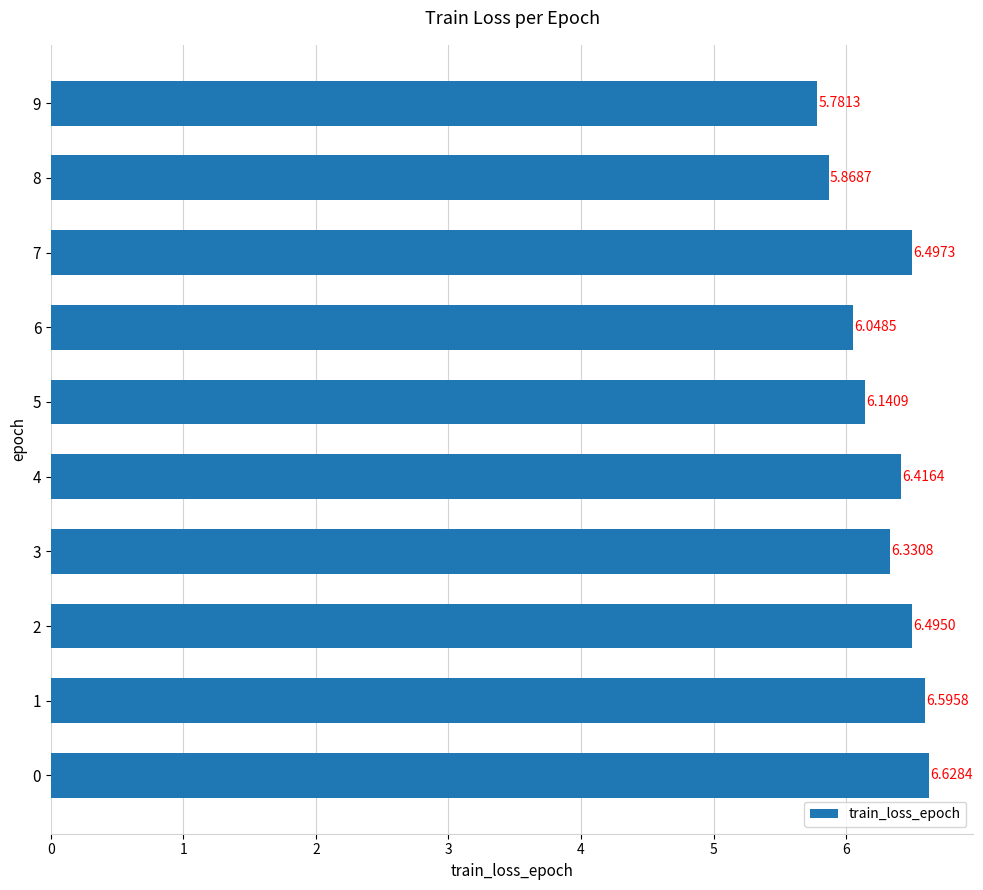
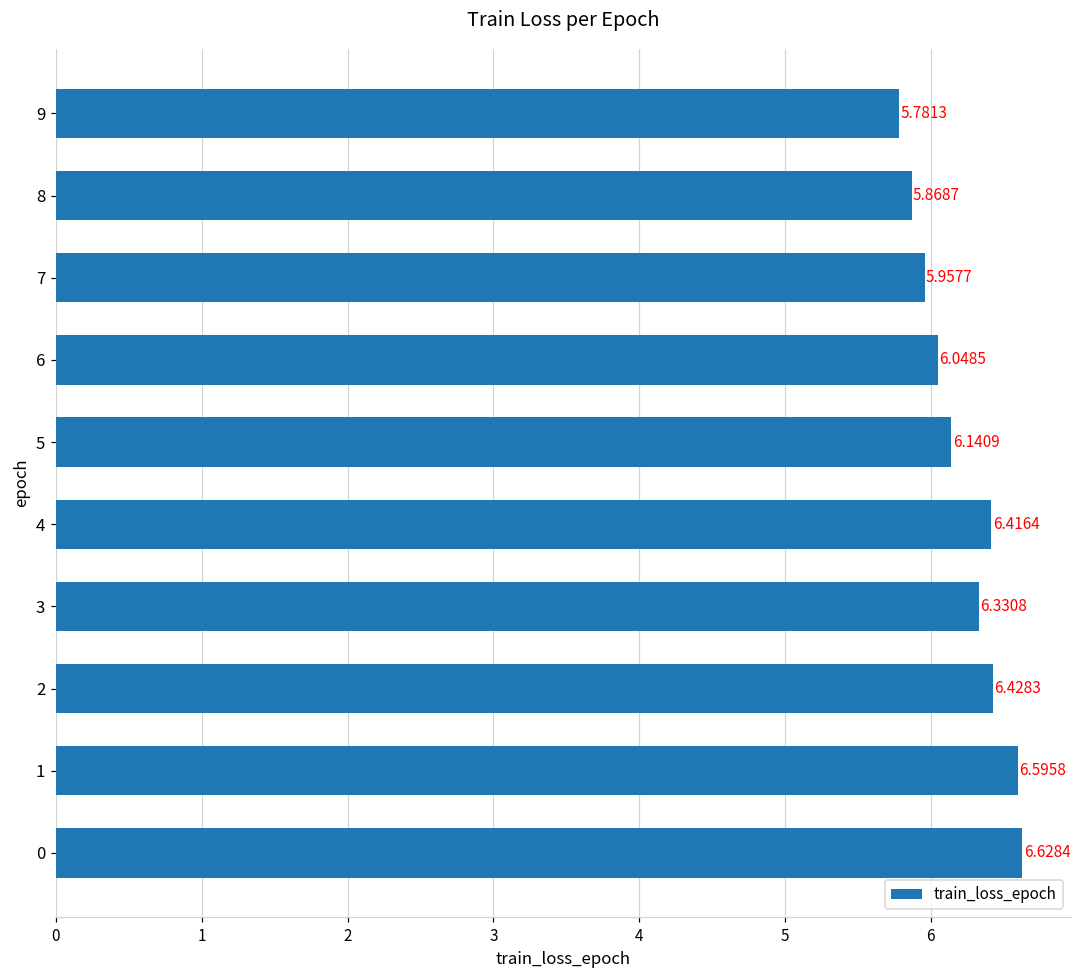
  {
    "9": 5.7813,
    "8": 5.8687,
-   "7": 6.4973,
+   "7": 5.9577,
    "6": 6.0485,
    "5": 6.1409,
    "4": 6.4164,
    "3": 6.3308,
-   "2": 6.4950,
+   "2": 6.4283,
    "1": 6.5958,
    "0": 6.6284
  }
